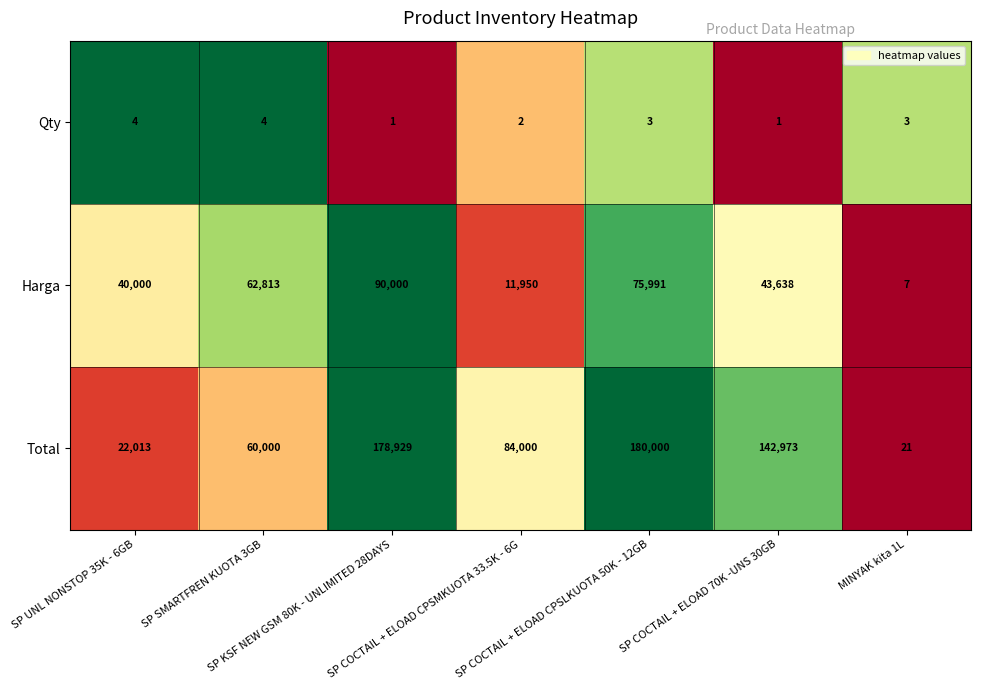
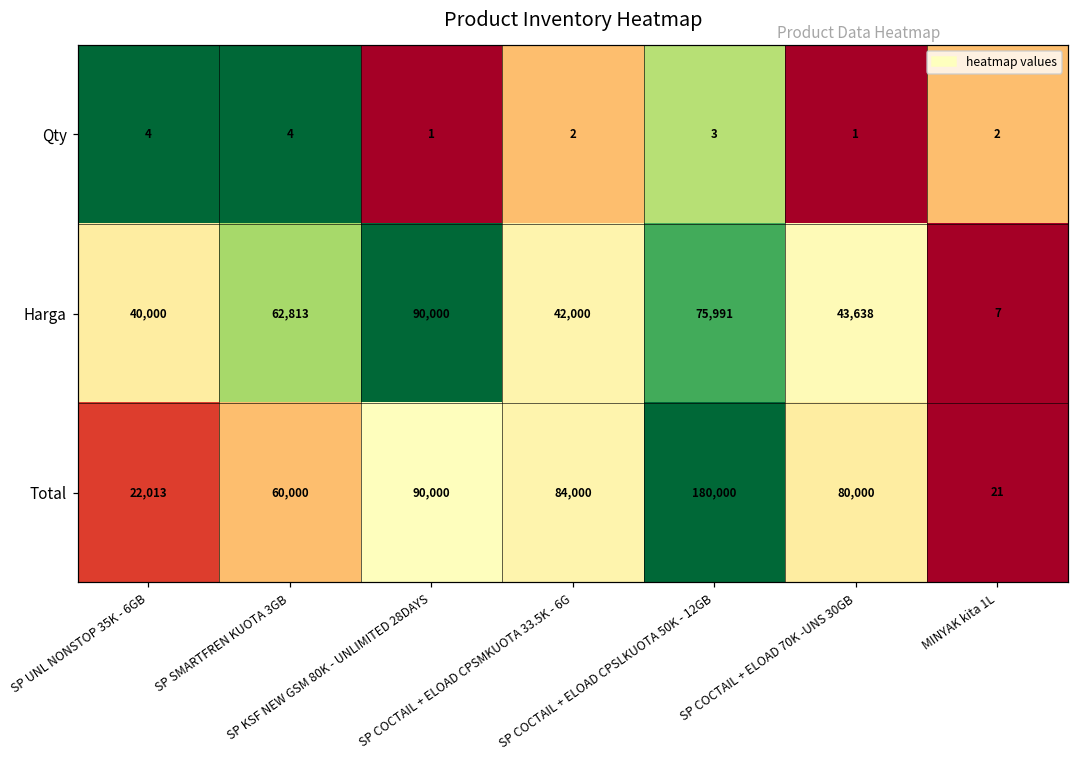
  {
    "Qty": {
      "SP UNL NONSTOP 35K - 6GB": "4",
      "SP SMARTFREN KUOTA 3GB": "4",
      "SP KSF NEW GSM 80K - UNLIMITED 28DAYS": "1",
      "SP COCTAIL + ELOAD CPSMKUOTA 33.5K - 6G": "2",
      "SP COCTAIL + ELOAD CPSLKUOTA 50K - 12GB": "3",
      "SP COCTAIL + ELOAD 70K -UNS 30GB": "1",
-     "MINYAK kita 1L": "3"
+     "MINYAK kita 1L": "2"
    },
    "Harga": {
      "SP UNL NONSTOP 35K - 6GB": "40,000",
      "SP SMARTFREN KUOTA 3GB": "62,813",
      "SP KSF NEW GSM 80K - UNLIMITED 28DAYS": "90,000",
-     "SP COCTAIL + ELOAD CPSMKUOTA 33.5K - 6G": "11,950",
+     "SP COCTAIL + ELOAD CPSMKUOTA 33.5K - 6G": "42,000",
      "SP COCTAIL + ELOAD CPSLKUOTA 50K - 12GB": "75,991",
      "SP COCTAIL + ELOAD 70K -UNS 30GB": "43,638",
      "MINYAK kita 1L": "7"
    },
    "Total": {
      "SP UNL NONSTOP 35K - 6GB": "22,013",
      "SP SMARTFREN KUOTA 3GB": "60,000",
-     "SP KSF NEW GSM 80K - UNLIMITED 28DAYS": "178,929",
+     "SP KSF NEW GSM 80K - UNLIMITED 28DAYS": "90,000",
      "SP COCTAIL + ELOAD CPSMKUOTA 33.5K - 6G": "84,000",
      "SP COCTAIL + ELOAD CPSLKUOTA 50K - 12GB": "180,000",
-     "SP COCTAIL + ELOAD 70K -UNS 30GB": "142,973",
+     "SP COCTAIL + ELOAD 70K -UNS 30GB": "80,000",
      "MINYAK kita 1L": "21"
    }
  }
